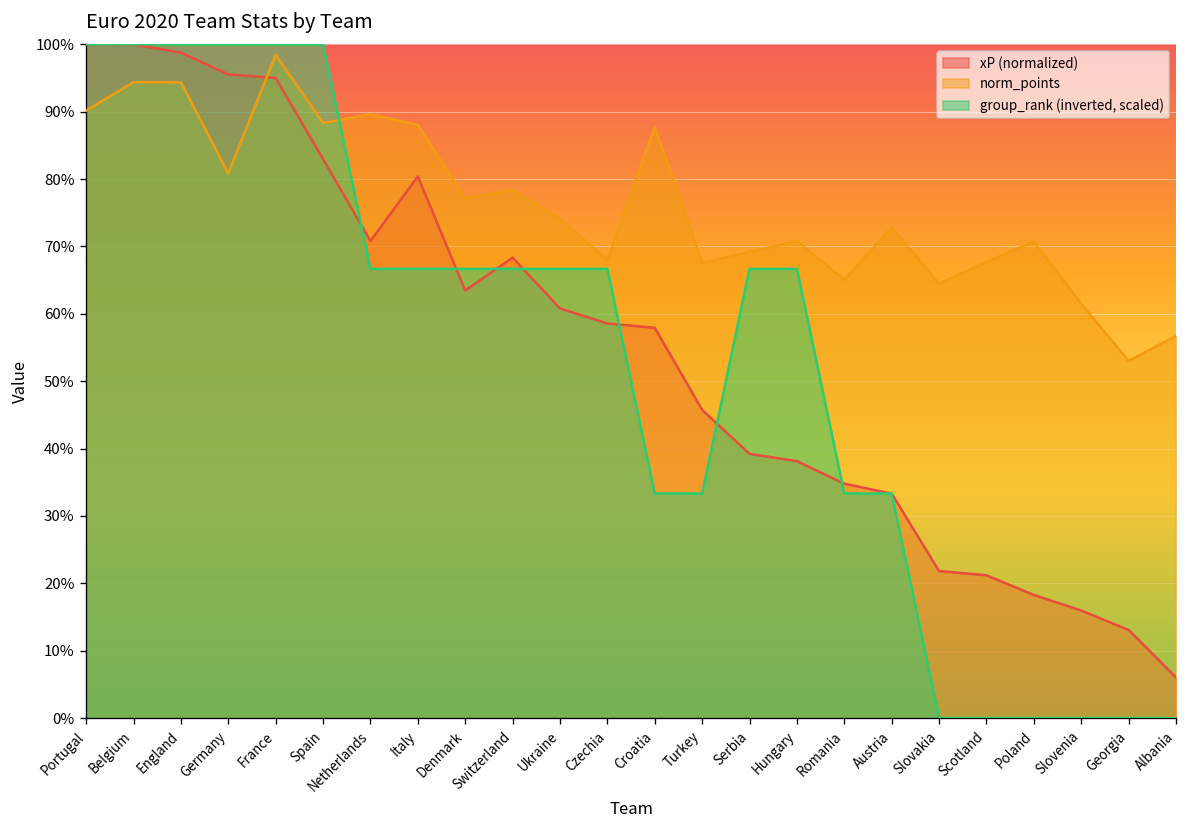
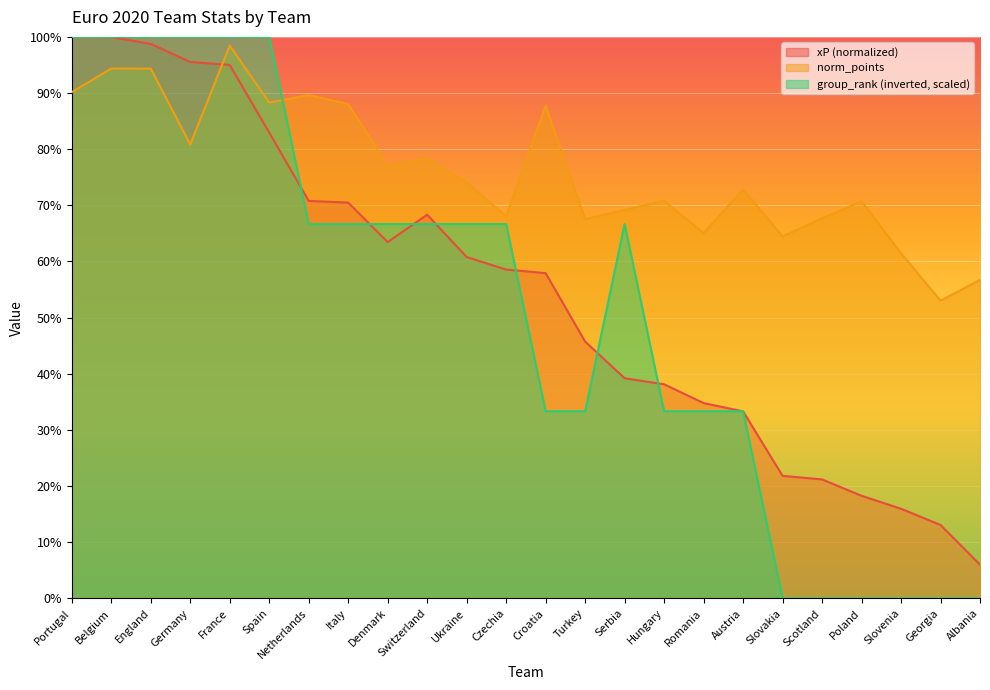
  {
    "xP (normalized)": {
      "England": "99%",
      "Germany": "96%",
      "France": "95%",
      "Spain": "83%",
      "Netherlands": "71%",
-     "Italy": "80%",
+     "Italy": "70%",
      "Denmark": "63%",
      "Switzerland": "68%",
      "Ukraine": "61%",
      "Czechia": "59%",
      "Croatia": "58%",
      "Turkey": "46%",
      "Serbia": "39%",
      "Hungary": "38%",
      "Romania": "35%",
      "Slovakia": "22%",
      "Scotland": "21%",
      "Poland": "18%",
      "Slovenia": "16%",
      "Georgia": "13%",
      "Albania": "6%"
    },
    "norm_points": {
      "Portugal": "90%",
      "Belgium": "94%",
      "England": "94%",
      "Germany": "81%",
      "France": "98%",
      "Spain": "88%",
      "Netherlands": "90%",
      "Italy": "88%",
      "Denmark": "77%",
      "Switzerland": "78%",
      "Ukraine": "74%",
      "Czechia": "68%",
      "Croatia": "88%",
      "Turkey": "68%",
      "Serbia": "69%",
      "Hungary": "71%",
      "Romania": "65%",
      "Austria": "73%",
      "Slovakia": "64%",
      "Scotland": "68%",
      "Poland": "71%",
      "Slovenia": "61%",
      "Georgia": "53%",
      "Albania": "57%"
    },
    "group_rank (inverted, scaled)": {
      "England": "100%",
      "Germany": "100%",
      "France": "100%",
      "Spain": "100%",
      "Netherlands": "67%",
      "Italy": "67%",
      "Denmark": "67%",
      "Switzerland": "67%",
      "Ukraine": "67%",
      "Czechia": "67%",
      "Croatia": "33%",
      "Turkey": "33%",
      "Serbia": "67%",
-     "Hungary": "67%",
+     "Hungary": "33%",
      "Romania": "33%",
      "Slovakia": "0%",
      "Scotland": "0%",
      "Poland": "0%",
      "Slovenia": "0%",
      "Georgia": "0%",
      "Albania": "0%"
    }
  }
